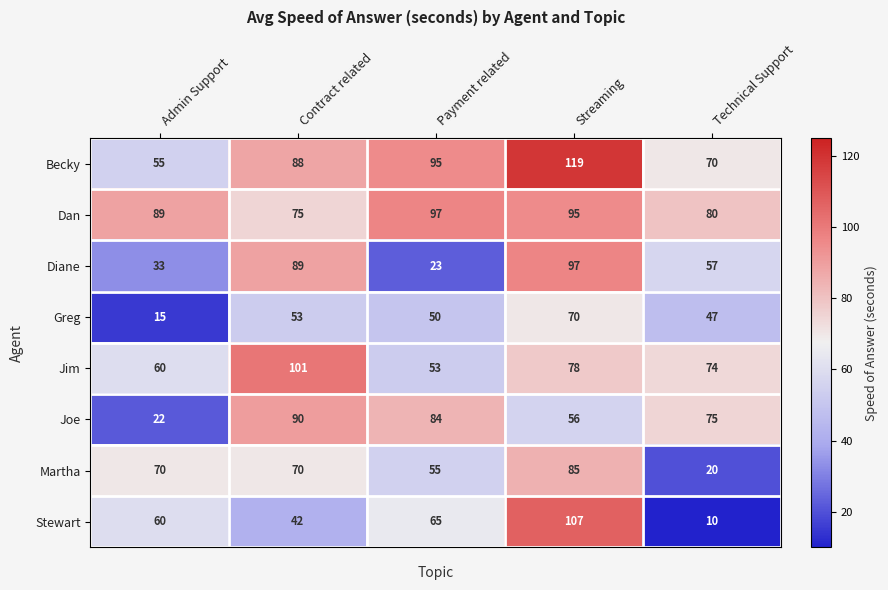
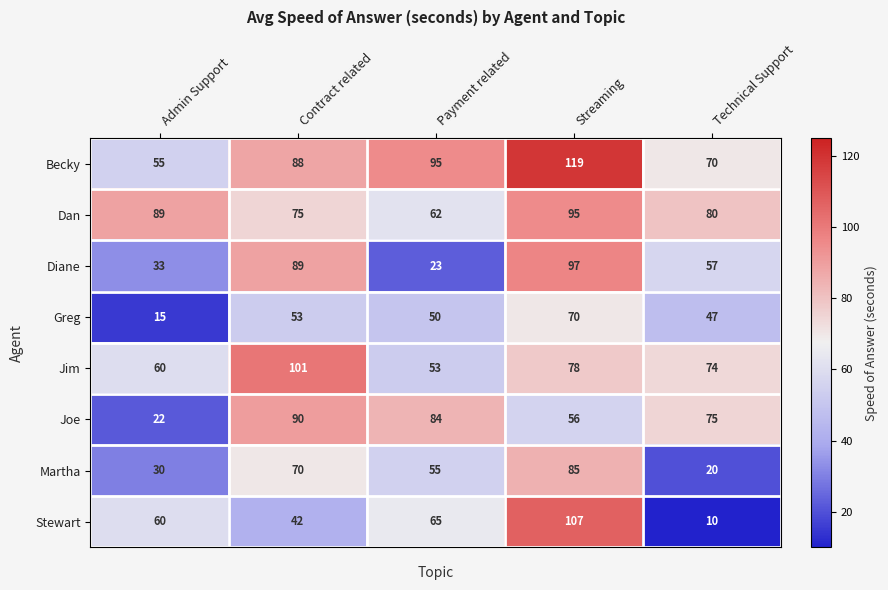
  {
    "Becky": {
      "Admin Support": 55,
      "Contract related": 88,
      "Payment related": 95,
      "Streaming": 119,
      "Technical Support": 70
    },
    "Dan": {
      "Admin Support": 89,
      "Contract related": 75,
-     "Payment related": 97,
+     "Payment related": 62,
      "Streaming": 95,
      "Technical Support": 80
    },
    "Diane": {
      "Admin Support": 33,
      "Contract related": 89,
      "Payment related": 23,
      "Streaming": 97,
      "Technical Support": 57
    },
    "Greg": {
      "Admin Support": 15,
      "Contract related": 53,
      "Payment related": 50,
      "Streaming": 70,
      "Technical Support": 47
    },
    "Jim": {
      "Admin Support": 60,
      "Contract related": 101,
      "Payment related": 53,
      "Streaming": 78,
      "Technical Support": 74
    },
    "Joe": {
      "Admin Support": 22,
      "Contract related": 90,
      "Payment related": 84,
      "Streaming": 56,
      "Technical Support": 75
    },
    "Martha": {
-     "Admin Support": 70,
+     "Admin Support": 30,
      "Contract related": 70,
      "Payment related": 55,
      "Streaming": 85,
      "Technical Support": 20
    },
    "Stewart": {
      "Admin Support": 60,
      "Contract related": 42,
      "Payment related": 65,
      "Streaming": 107,
      "Technical Support": 10
    }
  }
